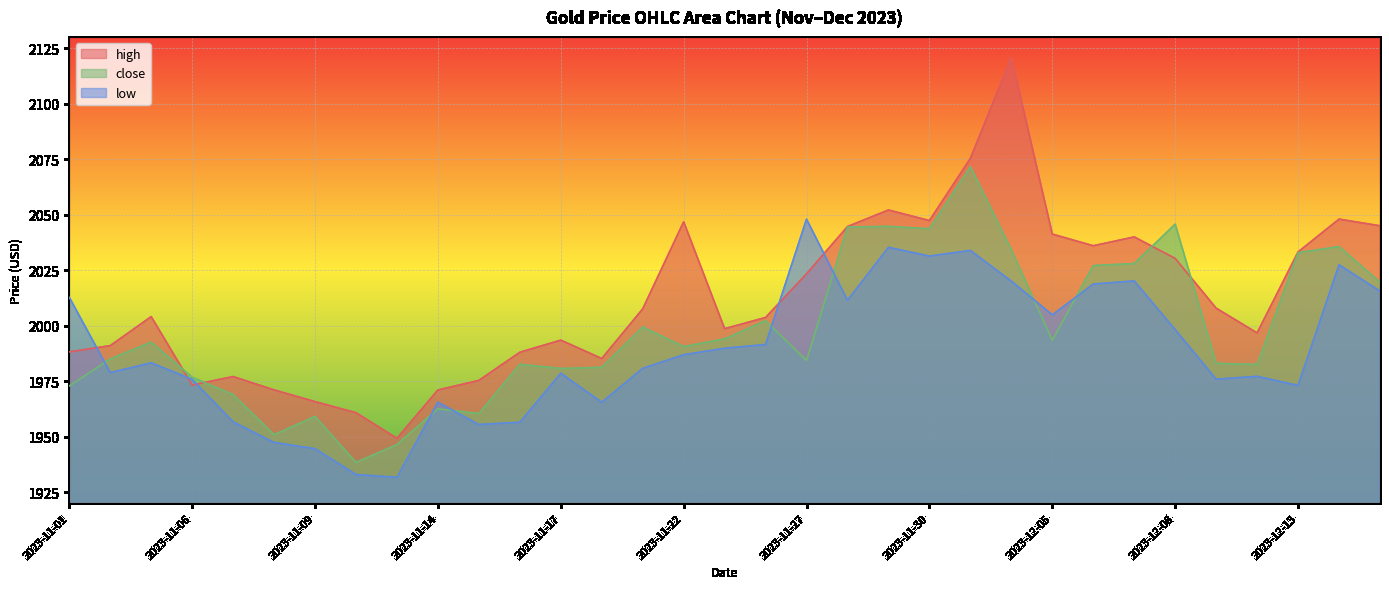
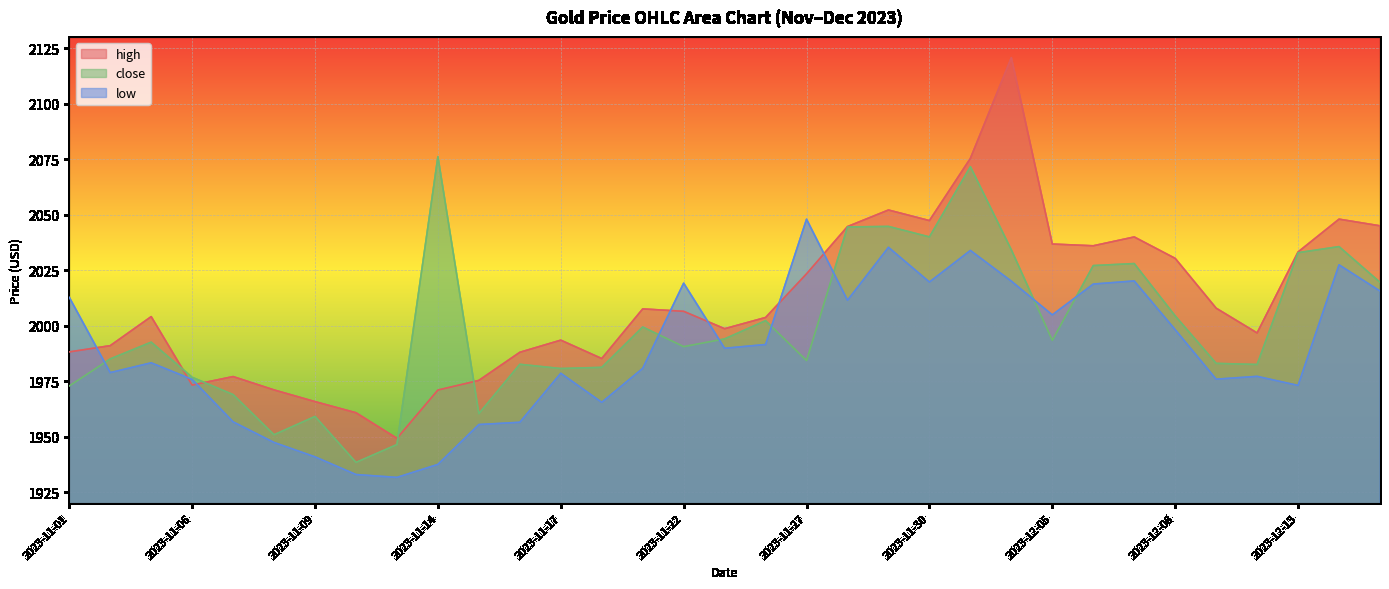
  {
    "high": {
      "2023-11-01": 1988,
      "2023-11-06": 1973,
      "2023-11-09": 1966,
      "2023-11-14": 1971,
      "2023-11-17": 1993,
-     "2023-11-22": 2047,
+     "2023-11-22": 2006,
      "2023-11-27": 2023,
      "2023-11-30": 2047,
-     "2023-12-05": 2041,
+     "2023-12-05": 2037,
      "2023-12-08": 2030
    },
    "close": {
      "2023-11-01": 1973,
      "2023-11-09": 1959,
-     "2023-11-14": 1962,
+     "2023-11-14": 2076,
      "2023-11-17": 1981,
      "2023-11-22": 1991,
      "2023-11-27": 1984,
-     "2023-11-30": 2044,
+     "2023-11-30": 2040,
      "2023-12-05": 1993,
-     "2023-12-08": 2046
+     "2023-12-08": 2004
    },
    "low": {
      "2023-11-01": 2013,
-     "2023-11-09": 1945,
-     "2023-11-14": 1965,
+     "2023-11-09": 1941,
+     "2023-11-14": 1937,
      "2023-11-17": 1979,
-     "2023-11-22": 1987,
+     "2023-11-22": 2019,
      "2023-11-27": 2048,
-     "2023-11-30": 2031,
+     "2023-11-30": 2020,
      "2023-12-05": 2005,
      "2023-12-08": 1998,
      "2023-12-13": 1973
    }
  }
